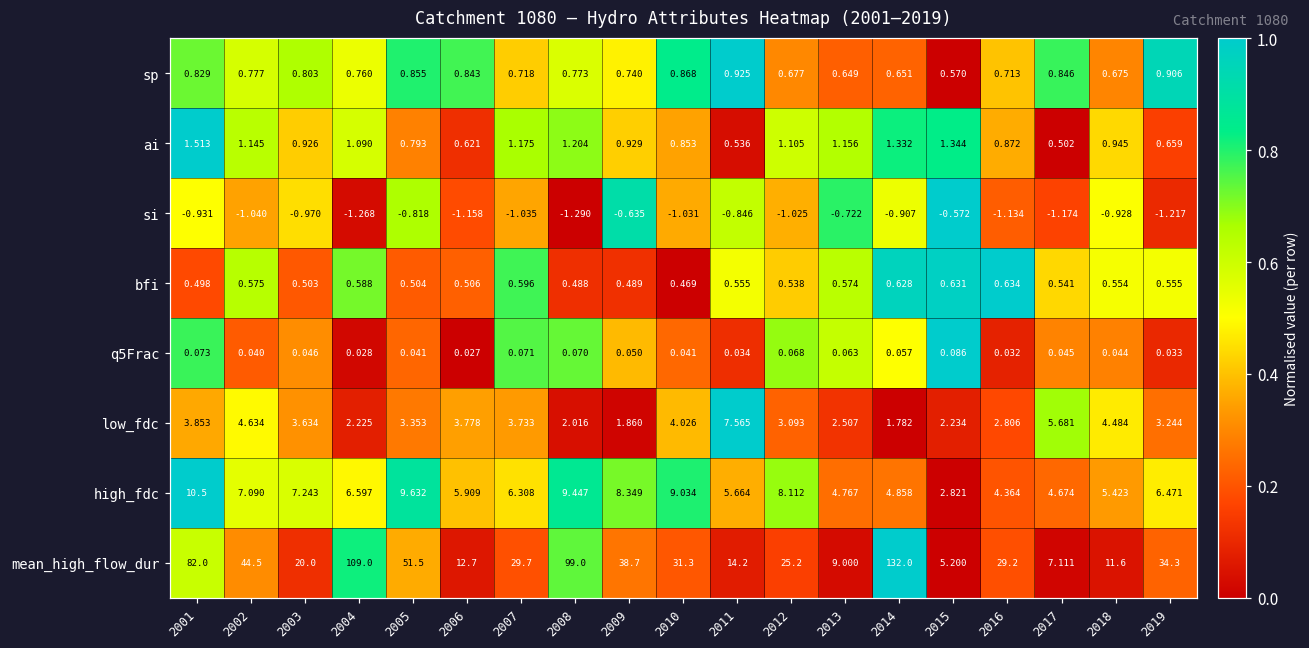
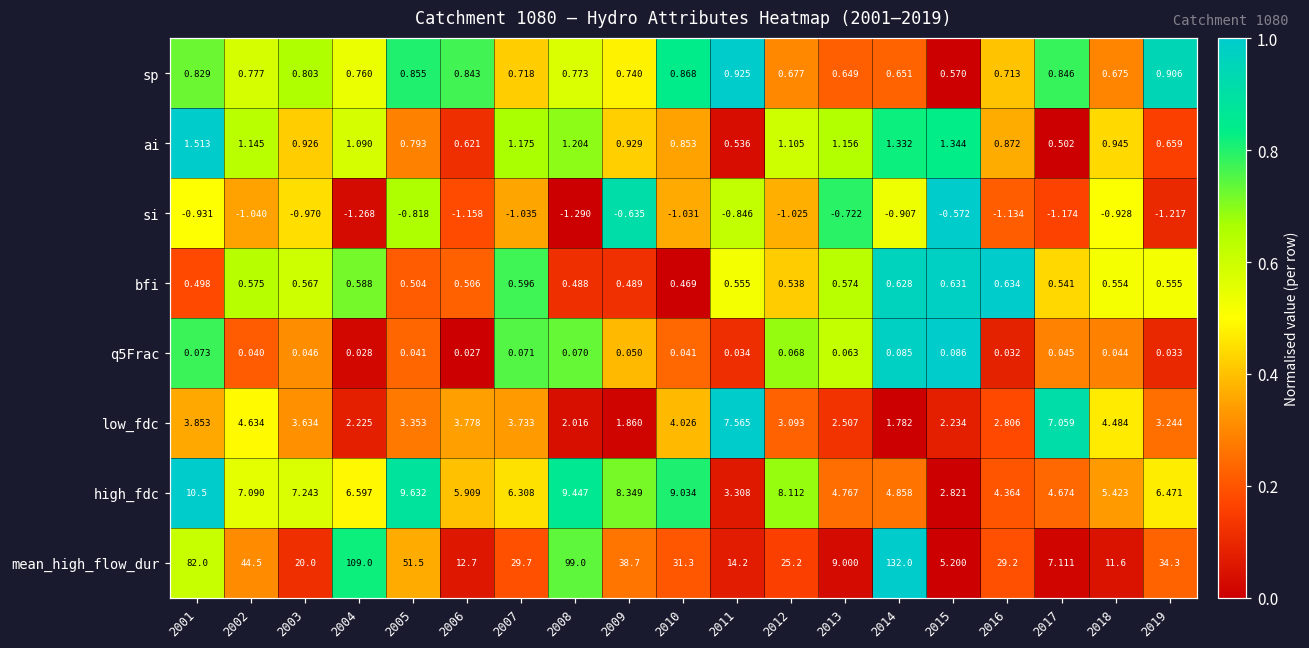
  {
    "sp": {
      "2001": 0.829,
      "2002": 0.777,
      "2003": 0.803,
      "2004": 0.760,
      "2005": 0.855,
      "2006": 0.843,
      "2007": 0.718,
      "2008": 0.773,
      "2009": 0.740,
      "2010": 0.868,
      "2011": 0.925,
      "2012": 0.677,
      "2013": 0.649,
      "2014": 0.651,
      "2015": 0.570,
      "2016": 0.713,
      "2017": 0.846,
      "2018": 0.675,
      "2019": 0.906
    },
    "ai": {
      "2001": 1.513,
      "2002": 1.145,
      "2003": 0.926,
      "2004": 1.090,
      "2005": 0.793,
      "2006": 0.621,
      "2007": 1.175,
      "2008": 1.204,
      "2009": 0.929,
      "2010": 0.853,
      "2011": 0.536,
      "2012": 1.105,
      "2013": 1.156,
      "2014": 1.332,
      "2015": 1.344,
      "2016": 0.872,
      "2017": 0.502,
      "2018": 0.945,
      "2019": 0.659
    },
    "si": {
      "2001": -0.931,
      "2002": -1.040,
      "2003": -0.970,
      "2004": -1.268,
      "2005": -0.818,
      "2006": -1.158,
      "2007": -1.035,
      "2008": -1.290,
      "2009": -0.635,
      "2010": -1.031,
      "2011": -0.846,
      "2012": -1.025,
      "2013": -0.722,
      "2014": -0.907,
      "2015": -0.572,
      "2016": -1.134,
      "2017": -1.174,
      "2018": -0.928,
      "2019": -1.217
    },
    "bfi": {
      "2001": 0.498,
      "2002": 0.575,
-     "2003": 0.503,
+     "2003": 0.567,
      "2004": 0.588,
      "2005": 0.504,
      "2006": 0.506,
      "2007": 0.596,
      "2008": 0.488,
      "2009": 0.489,
      "2010": 0.469,
      "2011": 0.555,
      "2012": 0.538,
      "2013": 0.574,
      "2014": 0.628,
      "2015": 0.631,
      "2016": 0.634,
      "2017": 0.541,
      "2018": 0.554,
      "2019": 0.555
    },
    "q5Frac": {
      "2001": 0.073,
      "2002": 0.040,
      "2003": 0.046,
      "2004": 0.028,
      "2005": 0.041,
      "2006": 0.027,
      "2007": 0.071,
      "2008": 0.070,
      "2009": 0.050,
      "2010": 0.041,
      "2011": 0.034,
      "2012": 0.068,
      "2013": 0.063,
-     "2014": 0.057,
+     "2014": 0.085,
      "2015": 0.086,
      "2016": 0.032,
      "2017": 0.045,
      "2018": 0.044,
      "2019": 0.033
    },
    "low_fdc": {
      "2001": 3.853,
      "2002": 4.634,
      "2003": 3.634,
      "2004": 2.225,
      "2005": 3.353,
      "2006": 3.778,
      "2007": 3.733,
      "2008": 2.016,
      "2009": 1.860,
      "2010": 4.026,
      "2011": 7.565,
      "2012": 3.093,
      "2013": 2.507,
      "2014": 1.782,
      "2015": 2.234,
      "2016": 2.806,
-     "2017": 5.681,
+     "2017": 7.059,
      "2018": 4.484,
      "2019": 3.244
    },
    "high_fdc": {
      "2001": 10.5,
      "2002": 7.090,
      "2003": 7.243,
      "2004": 6.597,
      "2005": 9.632,
      "2006": 5.909,
      "2007": 6.308,
      "2008": 9.447,
      "2009": 8.349,
      "2010": 9.034,
-     "2011": 5.664,
+     "2011": 3.308,
      "2012": 8.112,
      "2013": 4.767,
      "2014": 4.858,
      "2015": 2.821,
      "2016": 4.364,
      "2017": 4.674,
      "2018": 5.423,
      "2019": 6.471
    },
    "mean_high_flow_dur": {
      "2001": 82.0,
      "2002": 44.5,
      "2003": 20.0,
      "2004": 109.0,
      "2005": 51.5,
      "2006": 12.7,
      "2007": 29.7,
      "2008": 99.0,
      "2009": 38.7,
      "2010": 31.3,
      "2011": 14.2,
      "2012": 25.2,
      "2013": 9.000,
      "2014": 132.0,
      "2015": 5.200,
      "2016": 29.2,
      "2017": 7.111,
      "2018": 11.6,
      "2019": 34.3
    }
  }
